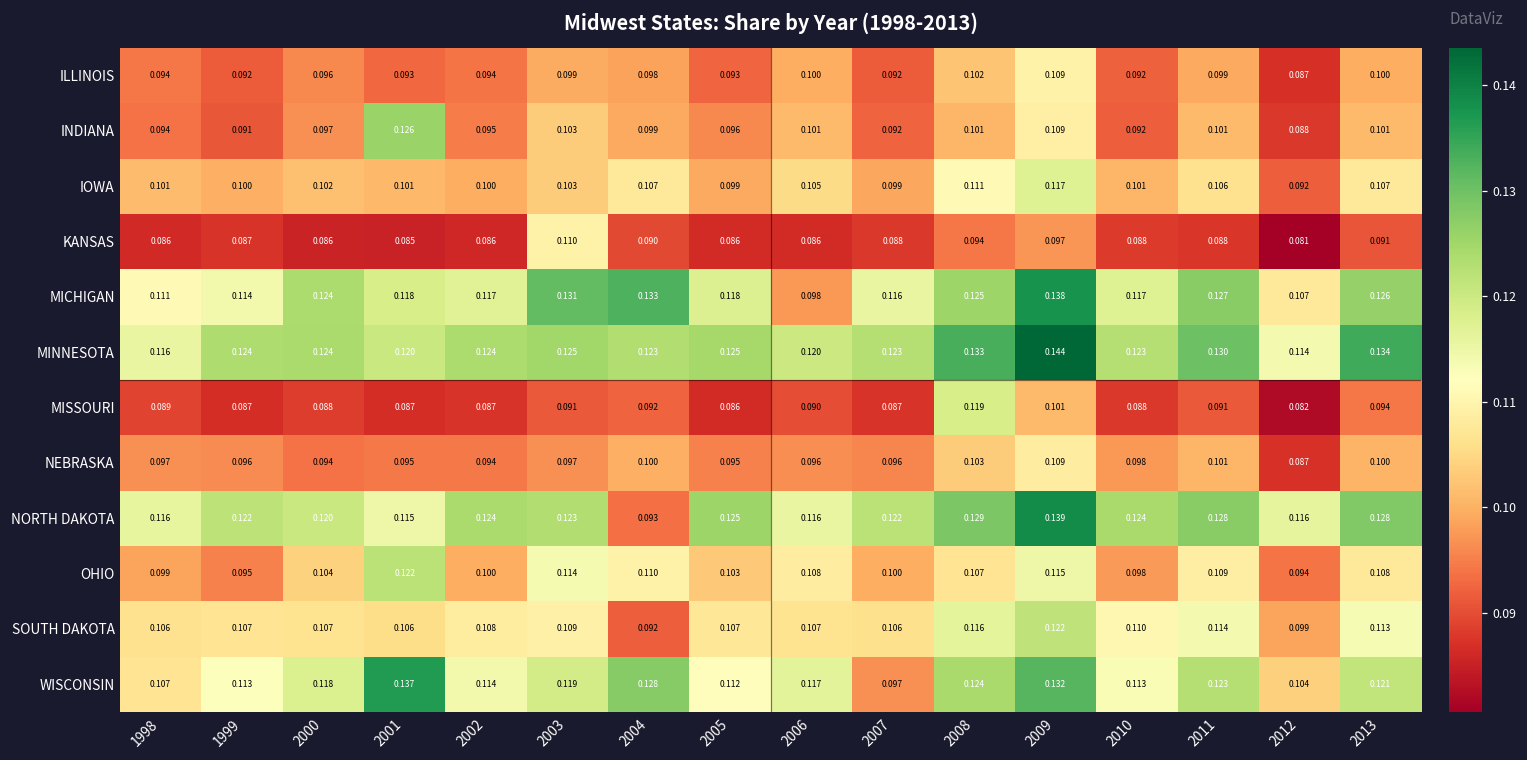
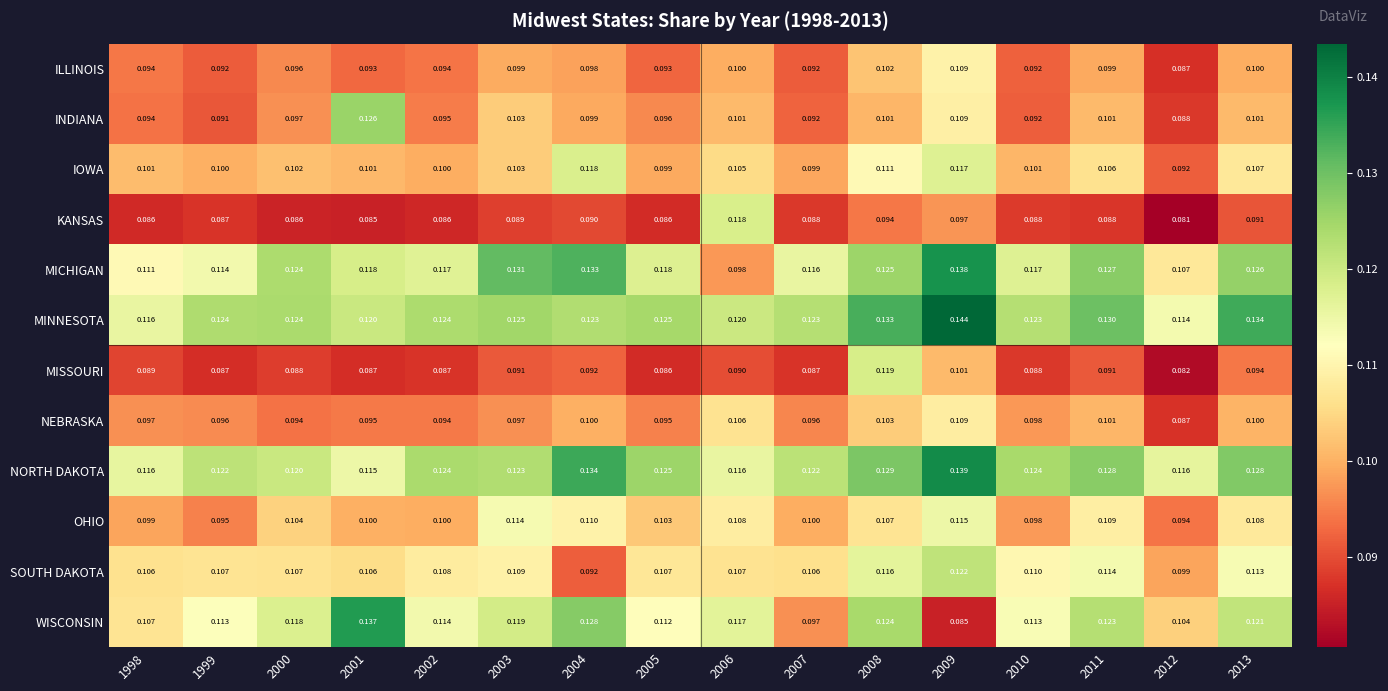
  {
    "ILLINOIS": {
      "1998": 0.094,
      "1999": 0.092,
      "2000": 0.096,
      "2001": 0.093,
      "2002": 0.094,
      "2003": 0.099,
      "2004": 0.098,
      "2005": 0.093,
      "2006": 0.100,
      "2007": 0.092,
      "2008": 0.102,
      "2009": 0.109,
      "2010": 0.092,
      "2011": 0.099,
      "2012": 0.087,
      "2013": 0.100
    },
    "INDIANA": {
      "1998": 0.094,
      "1999": 0.091,
      "2000": 0.097,
      "2001": 0.126,
      "2002": 0.095,
      "2003": 0.103,
      "2004": 0.099,
      "2005": 0.096,
      "2006": 0.101,
      "2007": 0.092,
      "2008": 0.101,
      "2009": 0.109,
      "2010": 0.092,
      "2011": 0.101,
      "2012": 0.088,
      "2013": 0.101
    },
    "IOWA": {
      "1998": 0.101,
      "1999": 0.100,
      "2000": 0.102,
      "2001": 0.101,
      "2002": 0.100,
      "2003": 0.103,
-     "2004": 0.107,
+     "2004": 0.118,
      "2005": 0.099,
      "2006": 0.105,
      "2007": 0.099,
      "2008": 0.111,
      "2009": 0.117,
      "2010": 0.101,
      "2011": 0.106,
      "2012": 0.092,
      "2013": 0.107
    },
    "KANSAS": {
      "1998": 0.086,
      "1999": 0.087,
      "2000": 0.086,
      "2001": 0.085,
      "2002": 0.086,
-     "2003": 0.110,
+     "2003": 0.089,
      "2004": 0.090,
      "2005": 0.086,
-     "2006": 0.086,
+     "2006": 0.118,
      "2007": 0.088,
      "2008": 0.094,
      "2009": 0.097,
      "2010": 0.088,
      "2011": 0.088,
      "2012": 0.081,
      "2013": 0.091
    },
    "MICHIGAN": {
      "1998": 0.111,
      "1999": 0.114,
      "2000": 0.124,
      "2001": 0.118,
      "2002": 0.117,
      "2003": 0.131,
      "2004": 0.133,
      "2005": 0.118,
      "2006": 0.098,
      "2007": 0.116,
      "2008": 0.125,
      "2009": 0.138,
      "2010": 0.117,
      "2011": 0.127,
      "2012": 0.107,
      "2013": 0.126
    },
    "MINNESOTA": {
      "1998": 0.116,
      "1999": 0.124,
      "2000": 0.124,
      "2001": 0.120,
      "2002": 0.124,
      "2003": 0.125,
      "2004": 0.123,
      "2005": 0.125,
      "2006": 0.120,
      "2007": 0.123,
      "2008": 0.133,
      "2009": 0.144,
      "2010": 0.123,
      "2011": 0.130,
      "2012": 0.114,
      "2013": 0.134
    },
    "MISSOURI": {
      "1998": 0.089,
      "1999": 0.087,
      "2000": 0.088,
      "2001": 0.087,
      "2002": 0.087,
      "2003": 0.091,
      "2004": 0.092,
      "2005": 0.086,
      "2006": 0.090,
      "2007": 0.087,
      "2008": 0.119,
      "2009": 0.101,
      "2010": 0.088,
      "2011": 0.091,
      "2012": 0.082,
      "2013": 0.094
    },
    "NEBRASKA": {
      "1998": 0.097,
      "1999": 0.096,
      "2000": 0.094,
      "2001": 0.095,
      "2002": 0.094,
      "2003": 0.097,
      "2004": 0.100,
      "2005": 0.095,
-     "2006": 0.096,
+     "2006": 0.106,
      "2007": 0.096,
      "2008": 0.103,
      "2009": 0.109,
      "2010": 0.098,
      "2011": 0.101,
      "2012": 0.087,
      "2013": 0.100
    },
    "NORTH DAKOTA": {
      "1998": 0.116,
      "1999": 0.122,
      "2000": 0.120,
      "2001": 0.115,
      "2002": 0.124,
      "2003": 0.123,
-     "2004": 0.093,
+     "2004": 0.134,
      "2005": 0.125,
      "2006": 0.116,
      "2007": 0.122,
      "2008": 0.129,
      "2009": 0.139,
      "2010": 0.124,
      "2011": 0.128,
      "2012": 0.116,
      "2013": 0.128
    },
    "OHIO": {
      "1998": 0.099,
      "1999": 0.095,
      "2000": 0.104,
-     "2001": 0.122,
+     "2001": 0.100,
      "2002": 0.100,
      "2003": 0.114,
      "2004": 0.110,
      "2005": 0.103,
      "2006": 0.108,
      "2007": 0.100,
      "2008": 0.107,
      "2009": 0.115,
      "2010": 0.098,
      "2011": 0.109,
      "2012": 0.094,
      "2013": 0.108
    },
    "SOUTH DAKOTA": {
      "1998": 0.106,
      "1999": 0.107,
      "2000": 0.107,
      "2001": 0.106,
      "2002": 0.108,
      "2003": 0.109,
      "2004": 0.092,
      "2005": 0.107,
      "2006": 0.107,
      "2007": 0.106,
      "2008": 0.116,
      "2009": 0.122,
      "2010": 0.110,
      "2011": 0.114,
      "2012": 0.099,
      "2013": 0.113
    },
    "WISCONSIN": {
      "1998": 0.107,
      "1999": 0.113,
      "2000": 0.118,
      "2001": 0.137,
      "2002": 0.114,
      "2003": 0.119,
      "2004": 0.128,
      "2005": 0.112,
      "2006": 0.117,
      "2007": 0.097,
      "2008": 0.124,
-     "2009": 0.132,
+     "2009": 0.085,
      "2010": 0.113,
      "2011": 0.123,
      "2012": 0.104,
      "2013": 0.121
    }
  }
